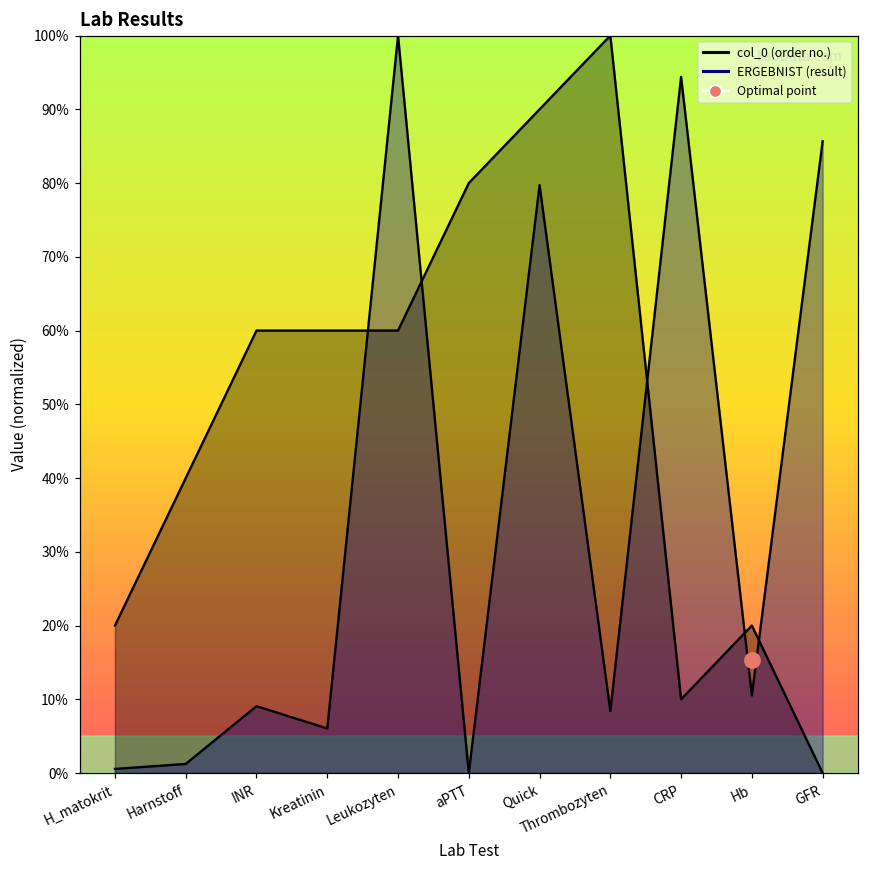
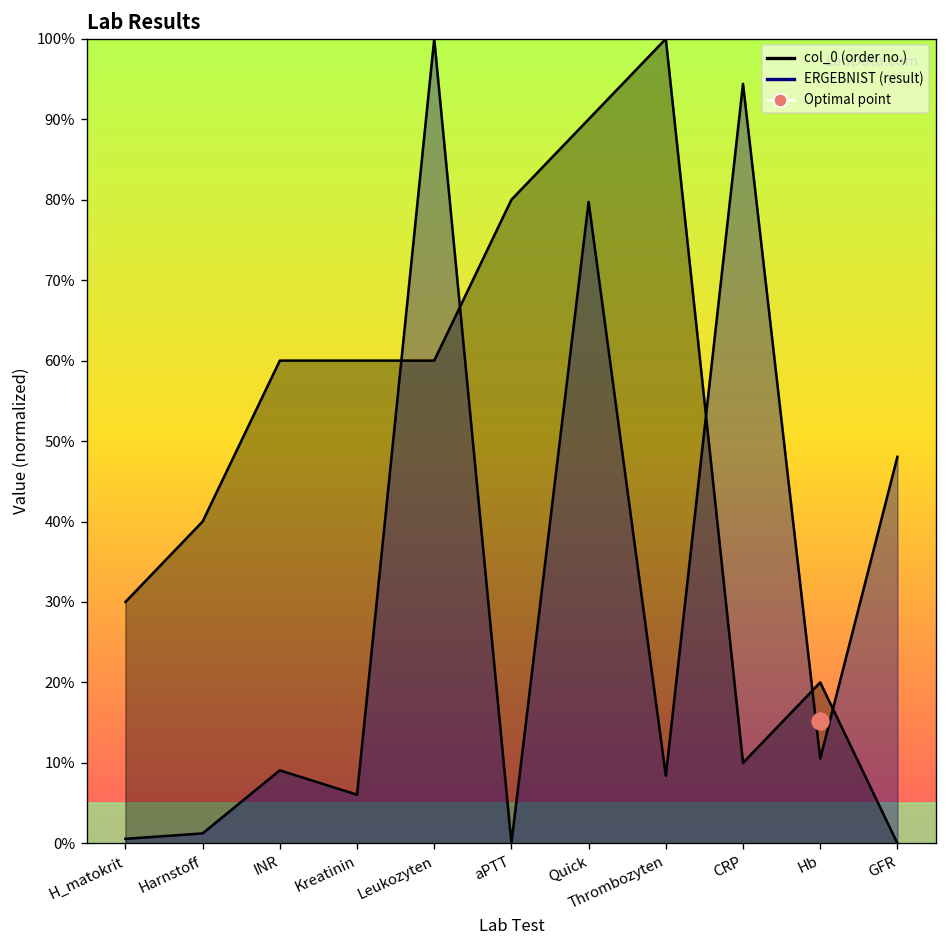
  {
    "col_0 (order no.)": {
-     "H_matokrit": "20%",
+     "H_matokrit": "30%",
      "Harnstoff": "40%",
      "INR": "60%",
      "Kreatinin": "60%",
      "Leukozyten": "60%",
      "aPTT": "80%",
      "Quick": "90%",
      "Thrombozyten": "100%",
      "CRP": "10%",
      "Hb": "20%"
    },
    "ERGEBNIST (result)": {
      "INR": "9%",
      "Kreatinin": "6%",
      "Leukozyten": "100%",
      "Quick": "80%",
      "Thrombozyten": "8%",
      "CRP": "94%",
      "Hb": "11%",
-     "GFR": "86%"
+     "GFR": "48%"
    }
  }
